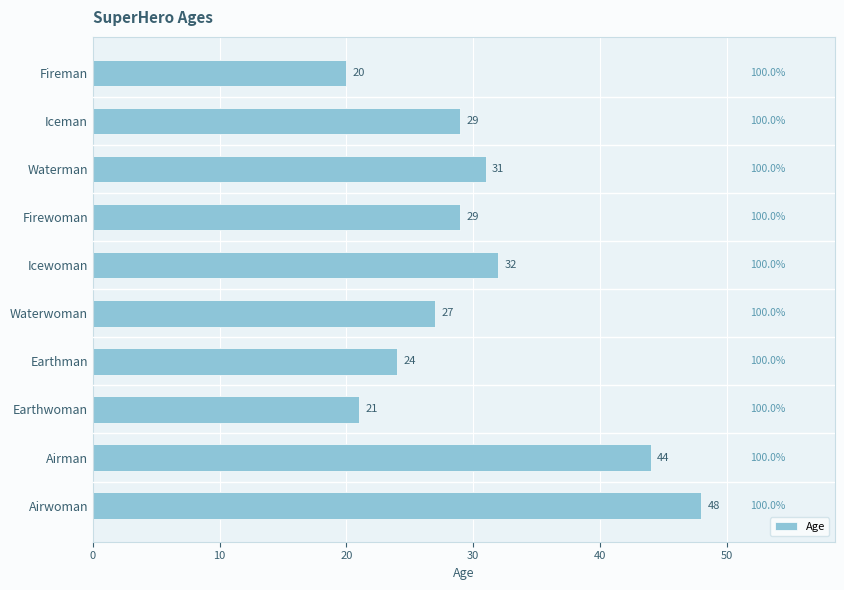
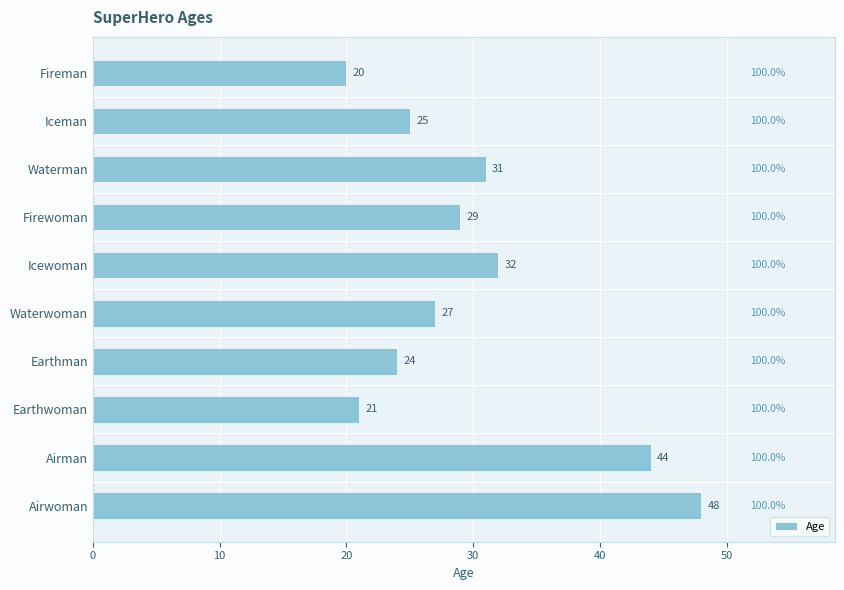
  {
    "Fireman": 20,
-   "Iceman": 29,
+   "Iceman": 25,
    "Waterman": 31,
    "Firewoman": 29,
    "Icewoman": 32,
    "Waterwoman": 27,
    "Earthman": 24,
    "Earthwoman": 21,
    "Airman": 44,
    "Airwoman": 48
  }
